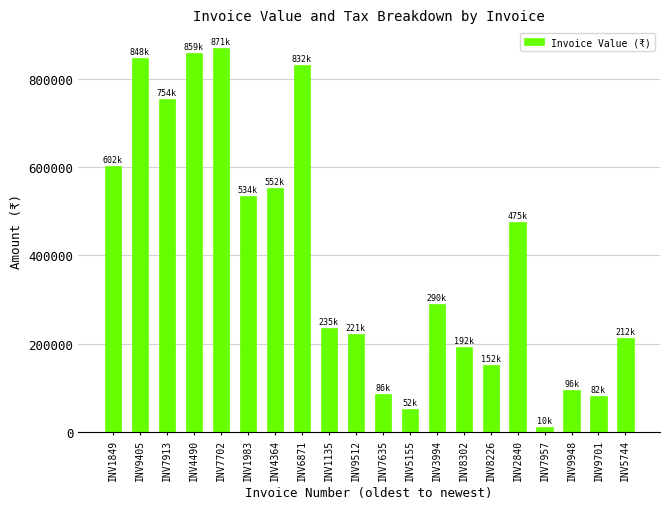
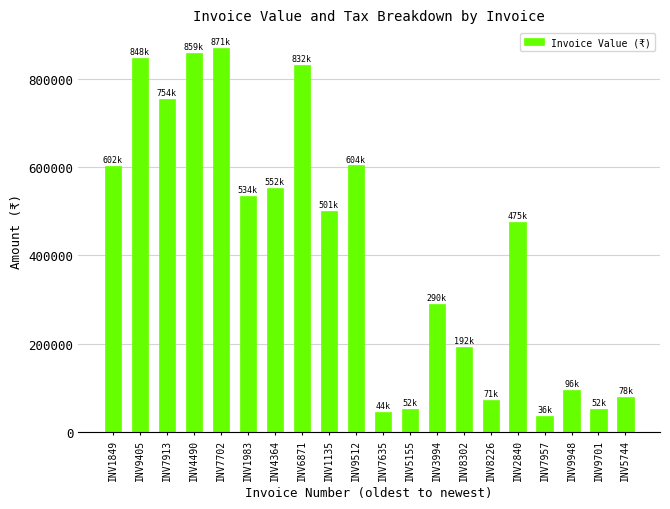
  {
    "INV1849": "602k",
    "INV9405": "848k",
    "INV7913": "754k",
    "INV4490": "859k",
    "INV7702": "871k",
    "INV1983": "534k",
    "INV4364": "552k",
    "INV6871": "832k",
-   "INV1135": "235k",
-   "INV9512": "221k",
-   "INV7635": "86k",
+   "INV1135": "501k",
+   "INV9512": "604k",
+   "INV7635": "44k",
    "INV5155": "52k",
    "INV3994": "290k",
    "INV8302": "192k",
-   "INV8226": "152k",
+   "INV8226": "71k",
    "INV2840": "475k",
-   "INV7957": "10k",
+   "INV7957": "36k",
    "INV9948": "96k",
-   "INV9701": "82k",
-   "INV5744": "212k"
+   "INV9701": "52k",
+   "INV5744": "78k"
  }
